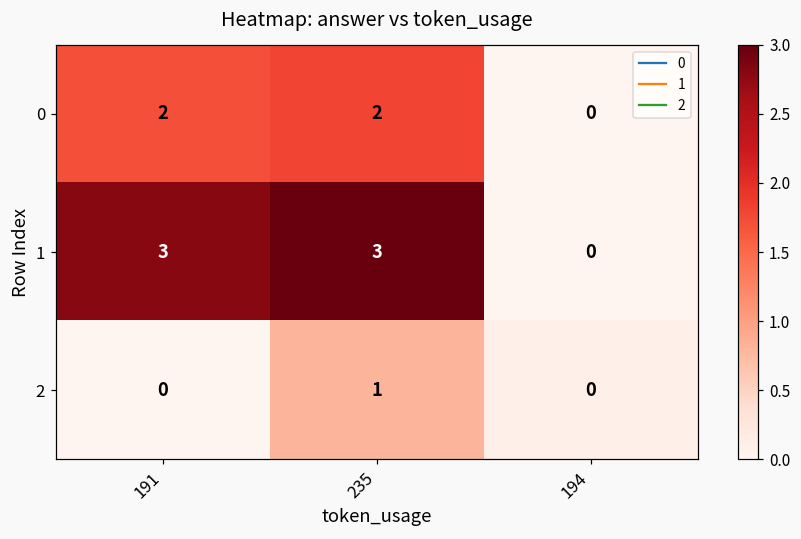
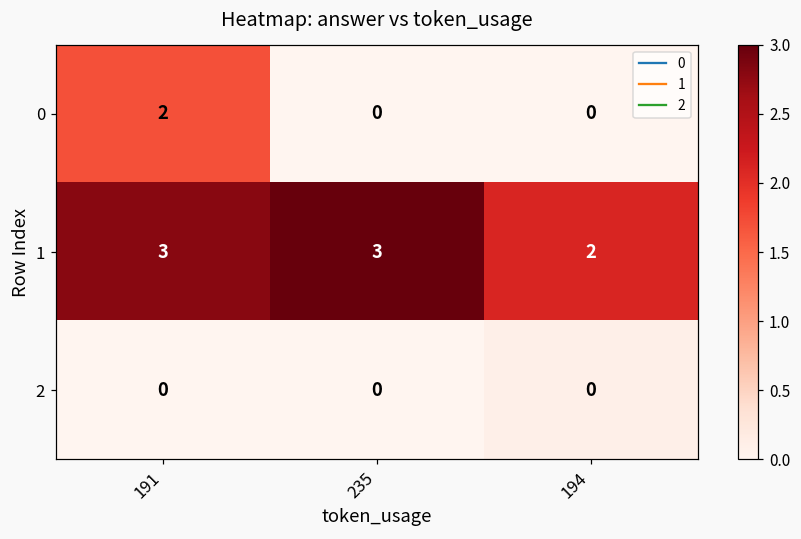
  {
    "0": {
      "191": 2,
-     "235": 2,
+     "235": 0,
      "194": 0
    },
    "1": {
      "191": 3,
      "235": 3,
-     "194": 0
+     "194": 2
    },
    "2": {
      "191": 0,
-     "235": 1,
+     "235": 0,
      "194": 0
    }
  }
